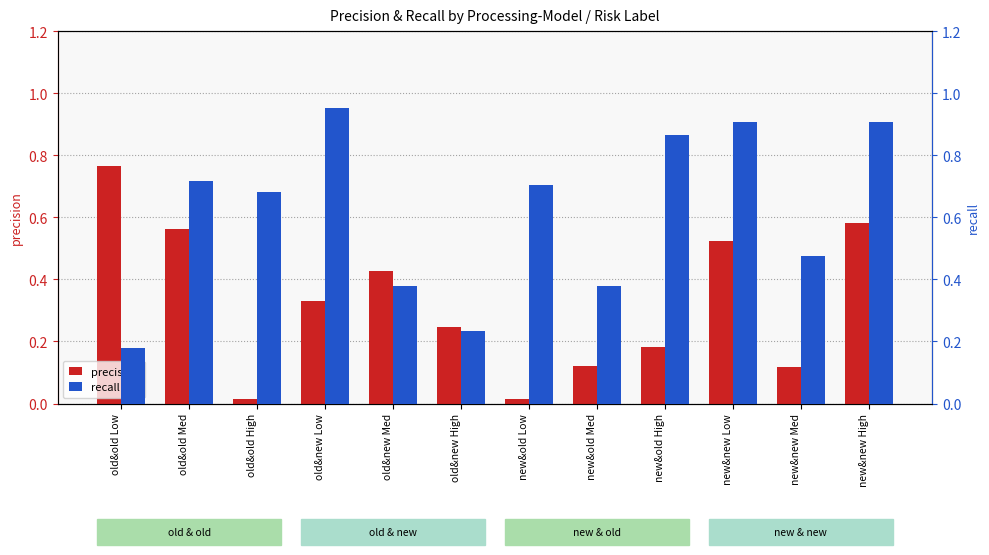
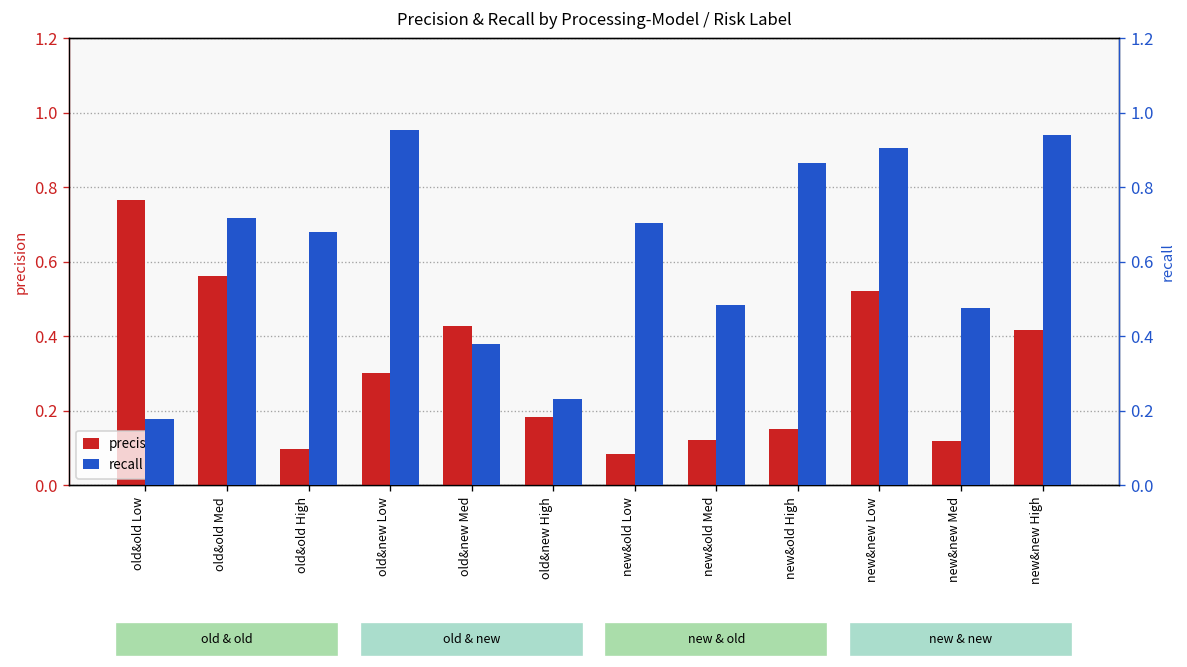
  {
    "precision": {
      "old&old Low": 0.76,
      "old&old Med": 0.56,
-     "old&old High": 0.01,
-     "old&new Low": 0.33,
+     "old&old High": 0.10,
+     "old&new Low": 0.30,
      "old&new Med": 0.43,
-     "old&new High": 0.25,
-     "new&old Low": 0.01,
+     "old&new High": 0.18,
+     "new&old Low": 0.08,
      "new&old Med": 0.12,
-     "new&old High": 0.18,
+     "new&old High": 0.15,
      "new&new Low": 0.52,
      "new&new Med": 0.12,
-     "new&new High": 0.58
+     "new&new High": 0.42
    },
    "recall": {
      "old&old Low": 0.18,
      "old&old Med": 0.72,
      "old&old High": 0.68,
      "old&new Low": 0.95,
      "old&new Med": 0.38,
      "old&new High": 0.23,
      "new&old Low": 0.71,
-     "new&old Med": 0.38,
+     "new&old Med": 0.48,
      "new&old High": 0.87,
      "new&new Low": 0.91,
      "new&new Med": 0.48,
-     "new&new High": 0.91
+     "new&new High": 0.94
    }
  }
